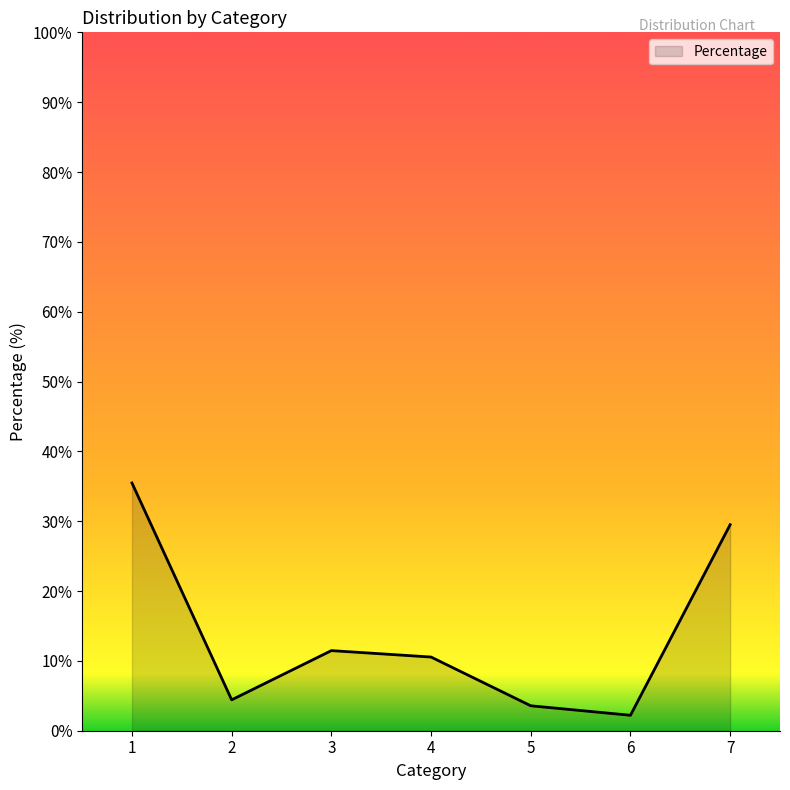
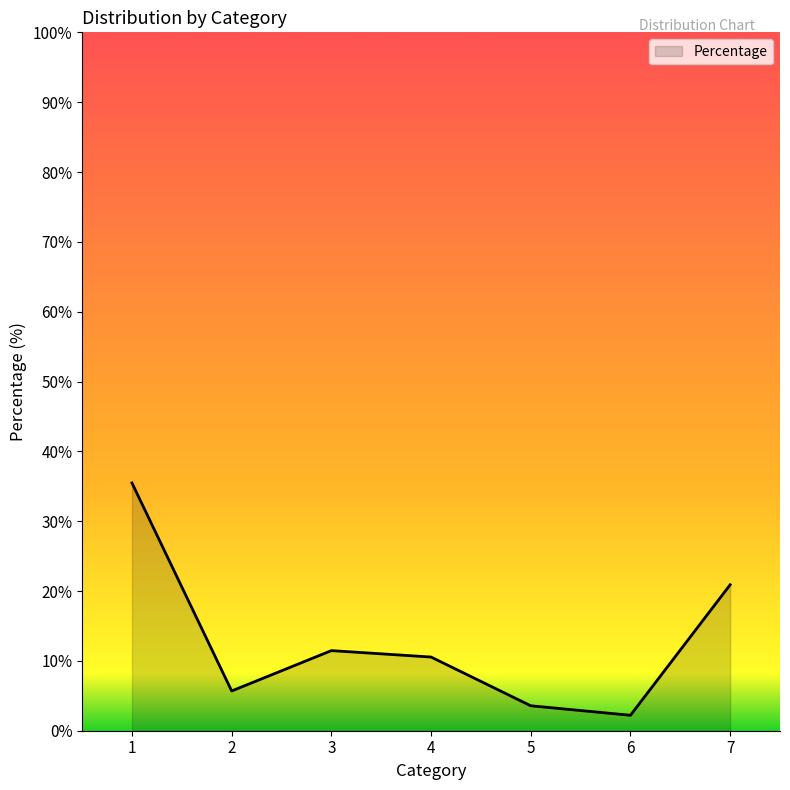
  {
    "1": "35%",
-   "2": "4%",
+   "2": "6%",
    "3": "11%",
    "4": "11%",
    "5": "4%",
    "6": "2%",
-   "7": "30%"
+   "7": "21%"
  }
